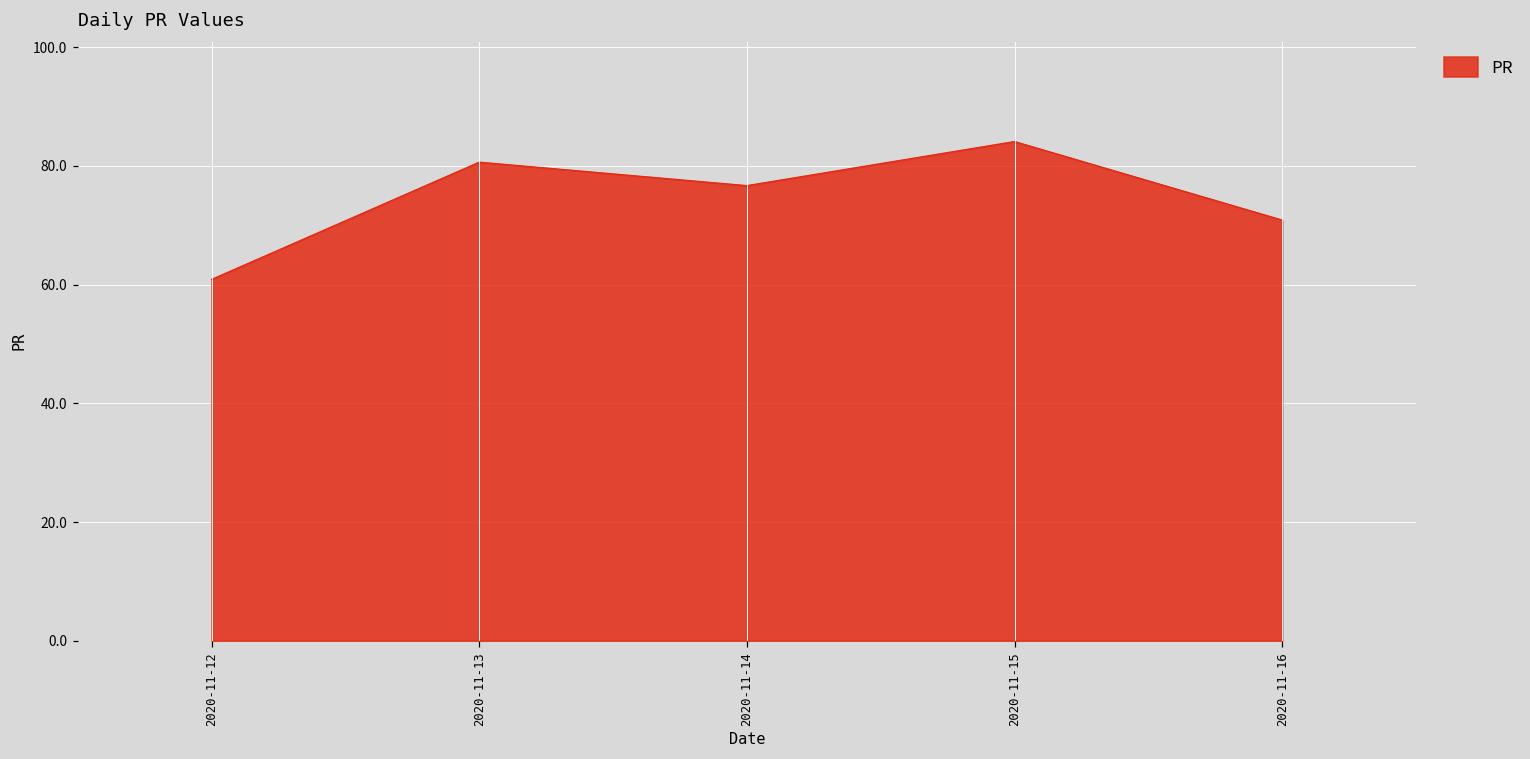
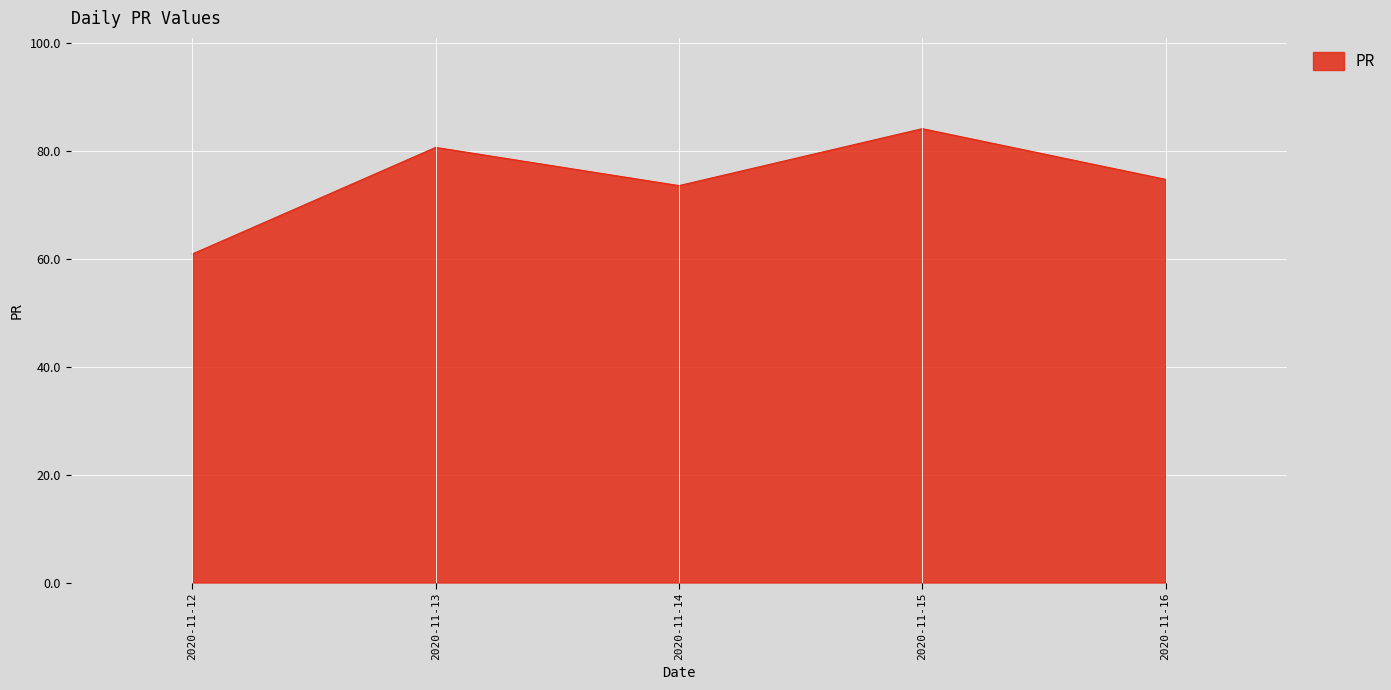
  {
    "2020-11-12": 61,
    "2020-11-13": 81,
-   "2020-11-14": 77,
+   "2020-11-14": 74,
    "2020-11-15": 84,
-   "2020-11-16": 71
+   "2020-11-16": 75
  }
